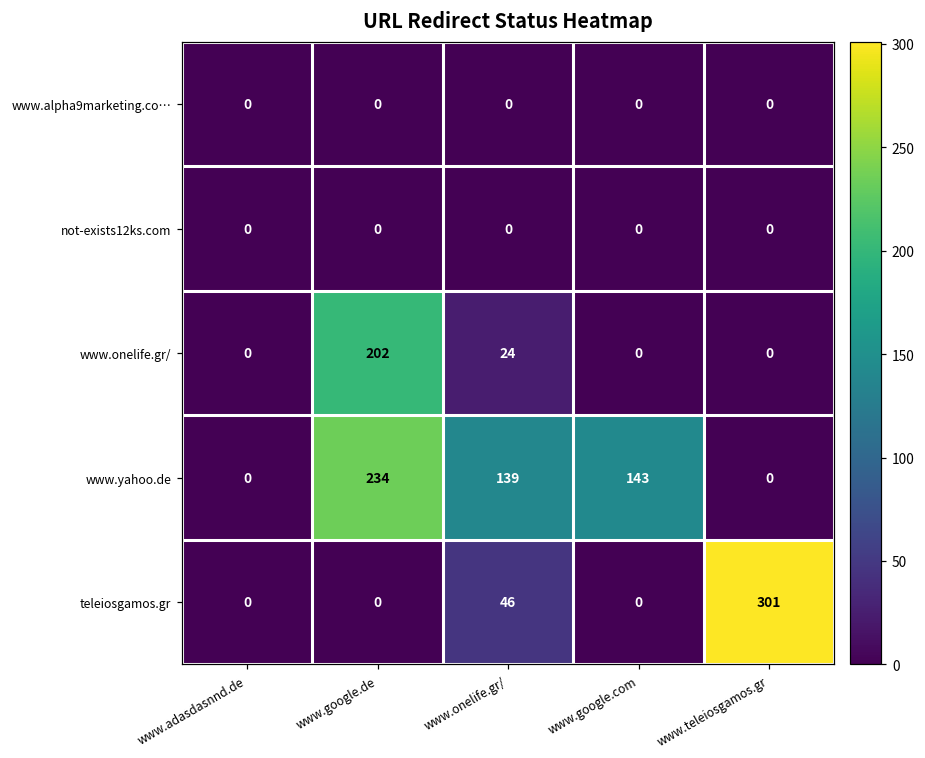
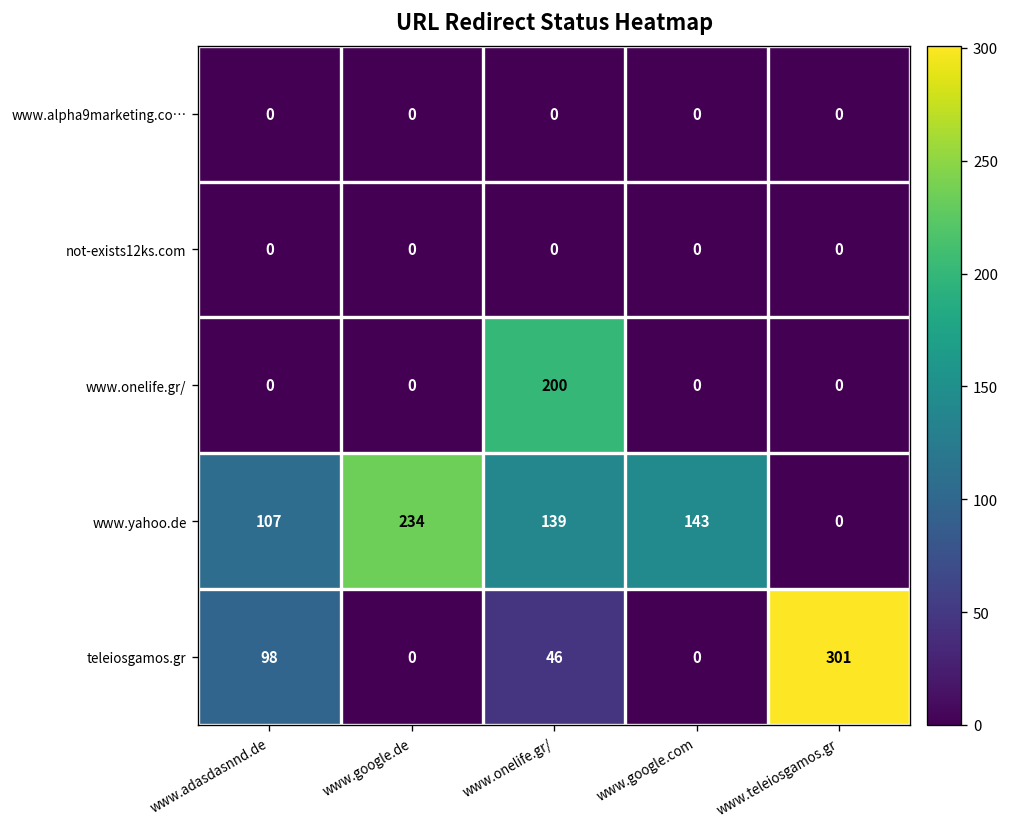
  {
    "www.alpha9marketing.co…": {
      "www.adasdasnnd.de": 0,
      "www.google.de": 0,
      "www.onelife.gr/": 0,
      "www.google.com": 0,
      "www.teleiosgamos.gr": 0
    },
    "not-exists12ks.com": {
      "www.adasdasnnd.de": 0,
      "www.google.de": 0,
      "www.onelife.gr/": 0,
      "www.google.com": 0,
      "www.teleiosgamos.gr": 0
    },
    "www.onelife.gr/": {
      "www.adasdasnnd.de": 0,
-     "www.google.de": 202,
-     "www.onelife.gr/": 24,
+     "www.google.de": 0,
+     "www.onelife.gr/": 200,
      "www.google.com": 0,
      "www.teleiosgamos.gr": 0
    },
    "www.yahoo.de": {
-     "www.adasdasnnd.de": 0,
+     "www.adasdasnnd.de": 107,
      "www.google.de": 234,
      "www.onelife.gr/": 139,
      "www.google.com": 143,
      "www.teleiosgamos.gr": 0
    },
    "teleiosgamos.gr": {
-     "www.adasdasnnd.de": 0,
+     "www.adasdasnnd.de": 98,
      "www.google.de": 0,
      "www.onelife.gr/": 46,
      "www.google.com": 0,
      "www.teleiosgamos.gr": 301
    }
  }
